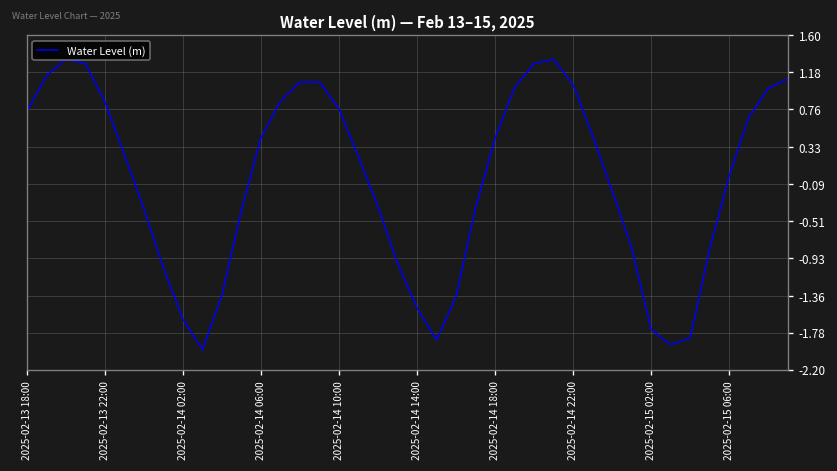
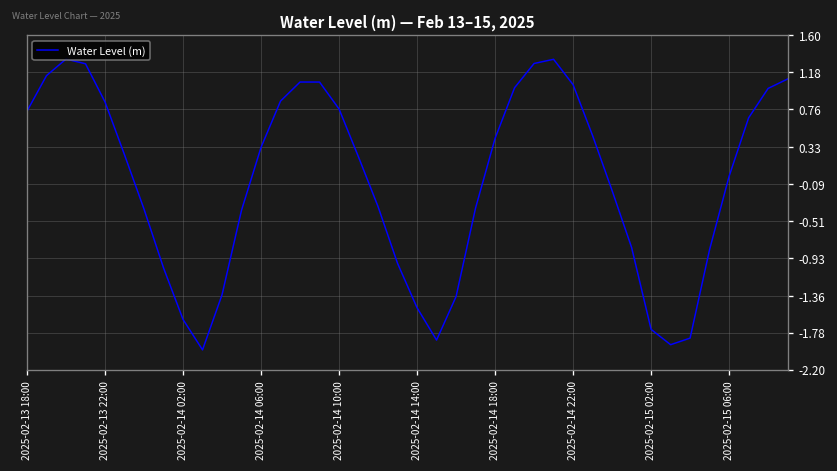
  {
    "2025-02-13 18:00": 0.7,
    "2025-02-13 22:00": 0.8,
    "2025-02-14 02:00": -1.6,
-   "2025-02-14 06:00": 0.4,
+   "2025-02-14 06:00": 0.3,
    "2025-02-14 10:00": 0.8,
    "2025-02-14 14:00": -1.5,
    "2025-02-14 18:00": 0.4,
    "2025-02-14 22:00": 1.0,
    "2025-02-15 02:00": -1.7,
    "2025-02-15 06:00": 0.0
  }
